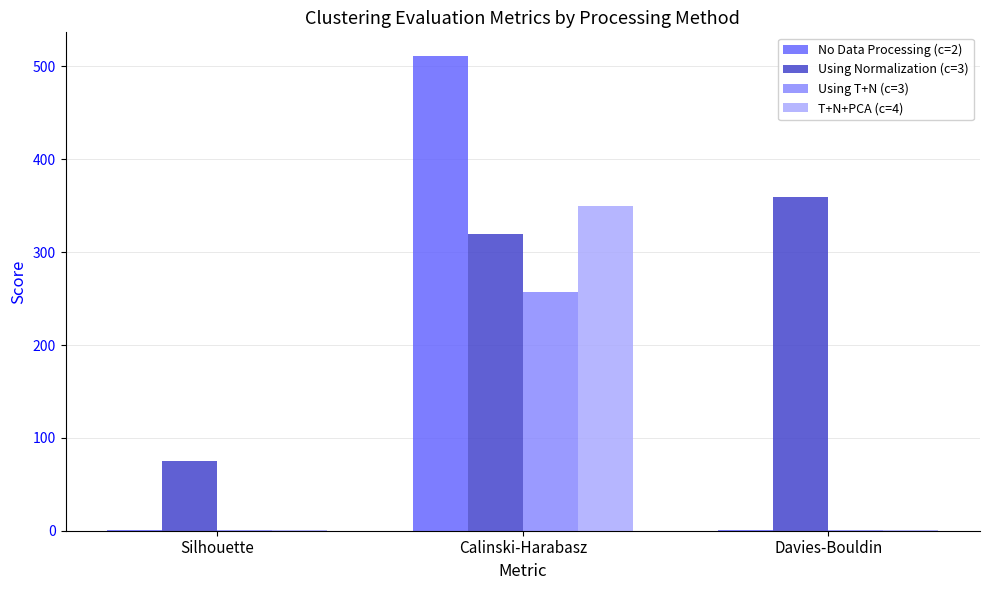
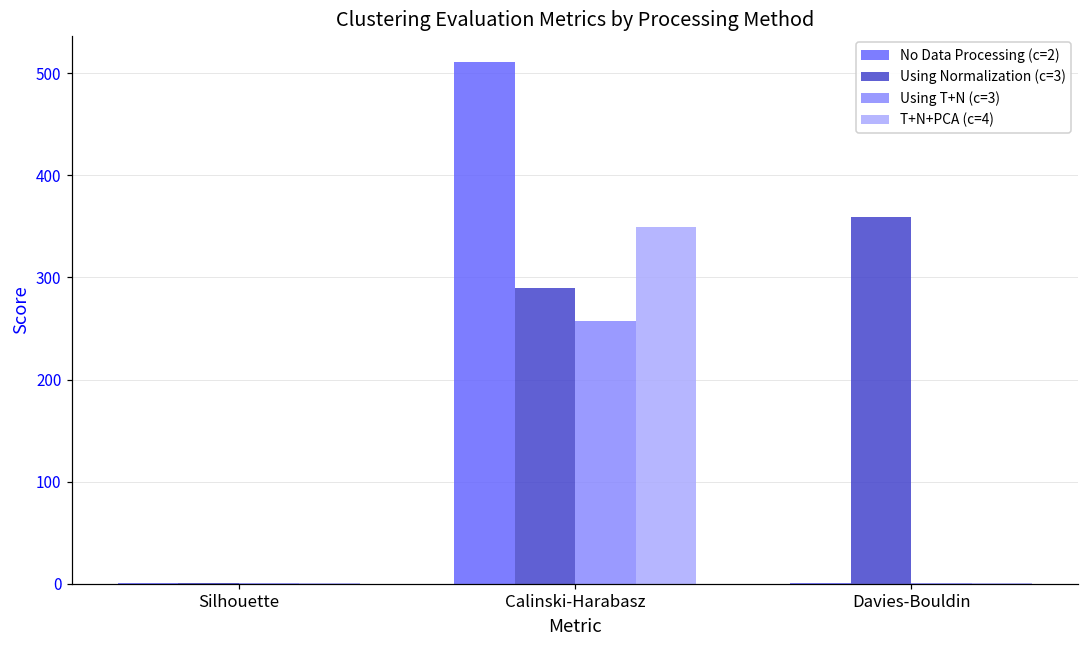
  {
    "Using Normalization (c=3)": {
-     "Silhouette": 70,
-     "Calinski-Harabasz": 320,
+     "Silhouette": 0,
+     "Calinski-Harabasz": 290,
      "Davies-Bouldin": 360
    }
  }
